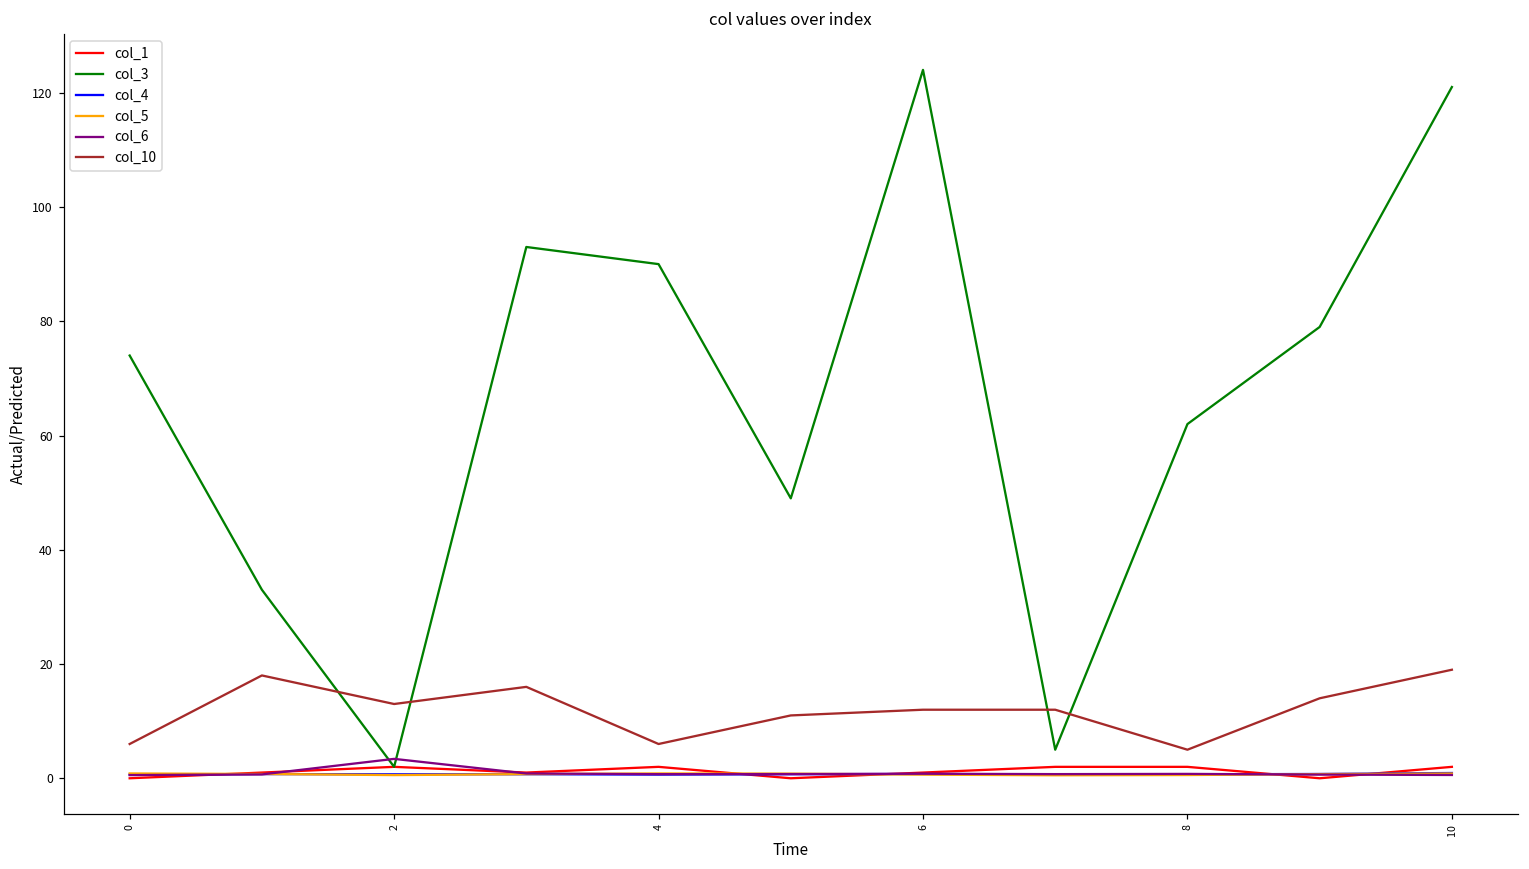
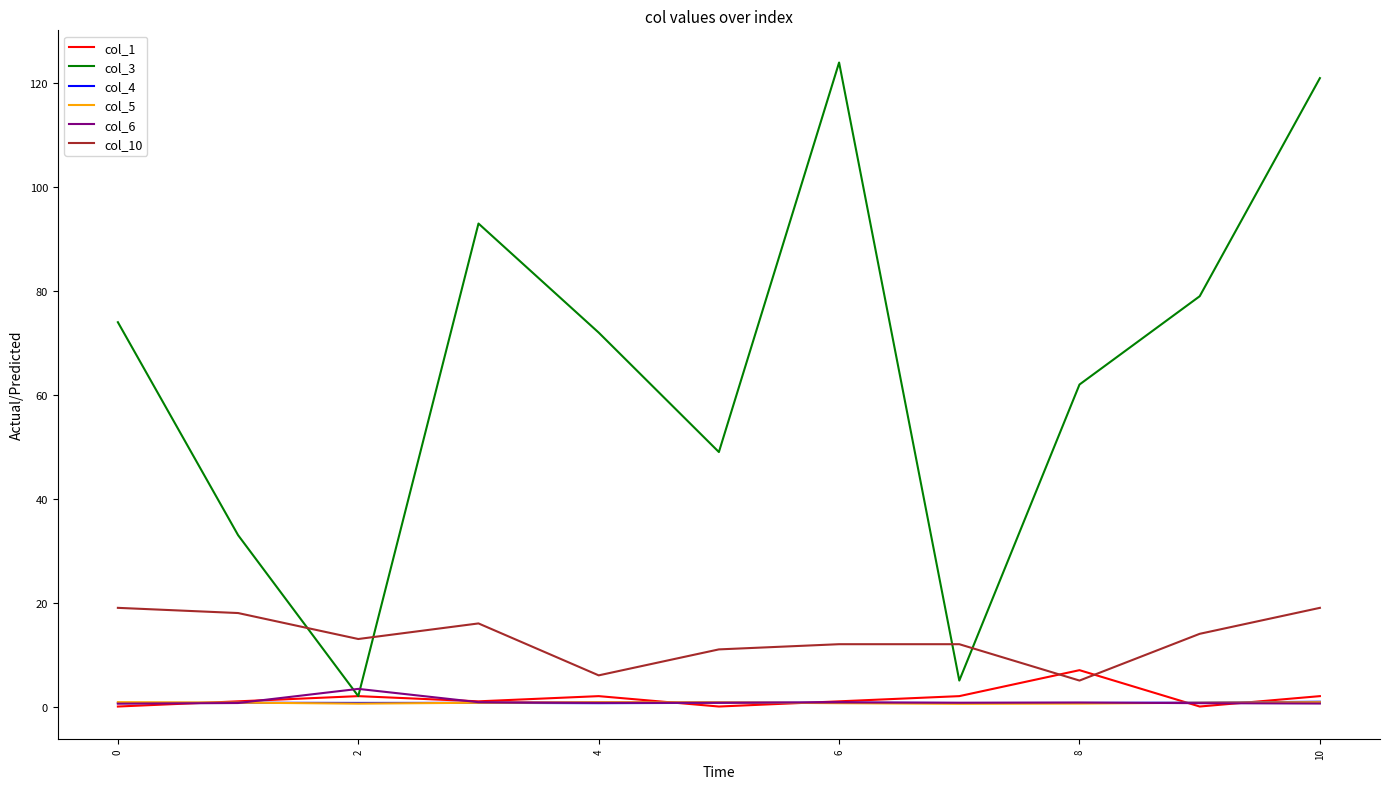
  {
    "col_1": {
      "0": 0,
      "4": 2,
-     "8": 2,
+     "8": 7,
      "10": 2
    },
    "col_3": {
      "0": 74,
-     "4": 90,
+     "4": 72,
      "6": 124,
      "8": 62,
      "10": 121
    },
    "col_6": {
      "2": 3
    },
    "col_10": {
-     "0": 6,
+     "0": 19,
      "2": 13,
      "4": 6,
      "6": 12,
      "8": 5,
      "10": 19
    }
  }
